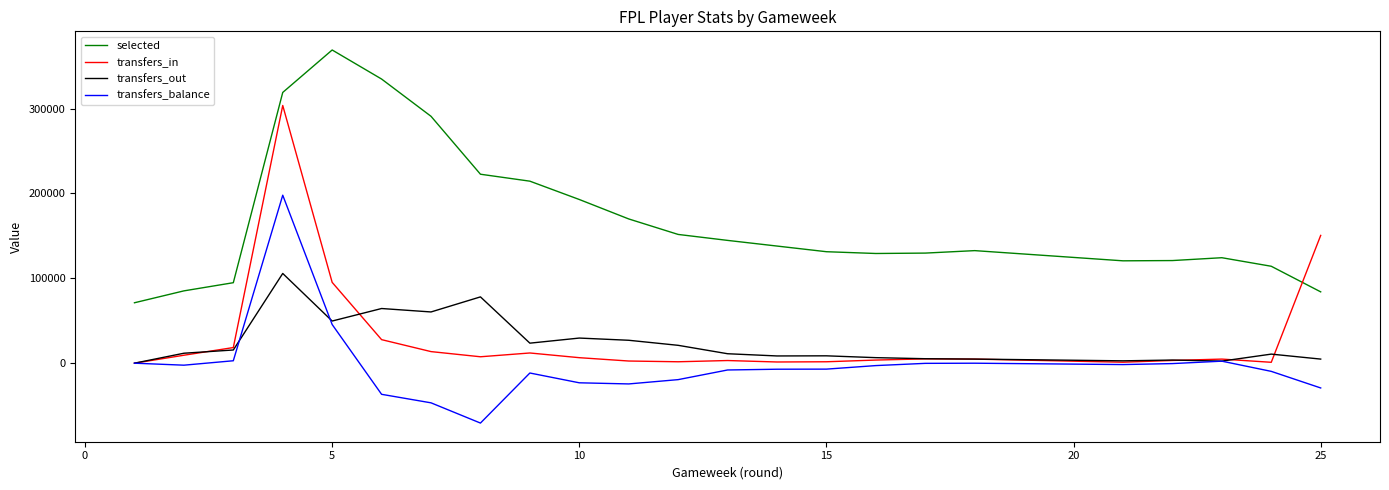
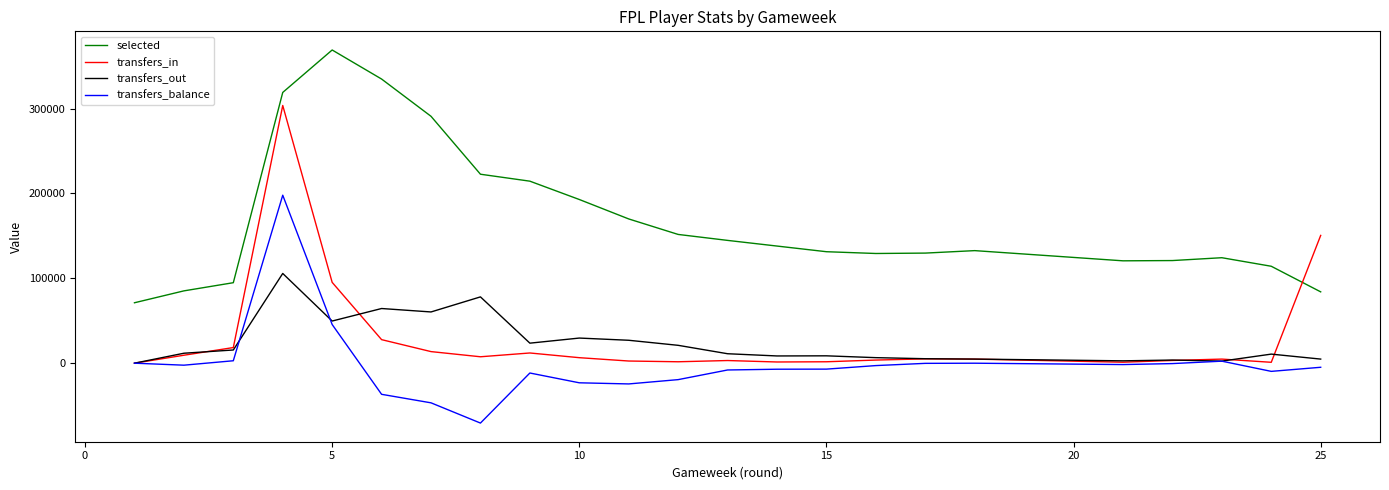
  {
    "selected": {
      "5": 370000,
      "10": 190000,
      "15": 130000,
      "25": 80000
    },
    "transfers_in": {
      "5": 100000,
      "10": 10000,
      "15": 0,
      "25": 150000
    },
    "transfers_out": {
      "5": 50000,
      "10": 30000,
      "15": 10000,
      "25": 0
    },
    "transfers_balance": {
      "5": 50000,
      "10": -20000,
      "15": -10000,
-     "25": -30000
+     "25": 0
    }
  }
